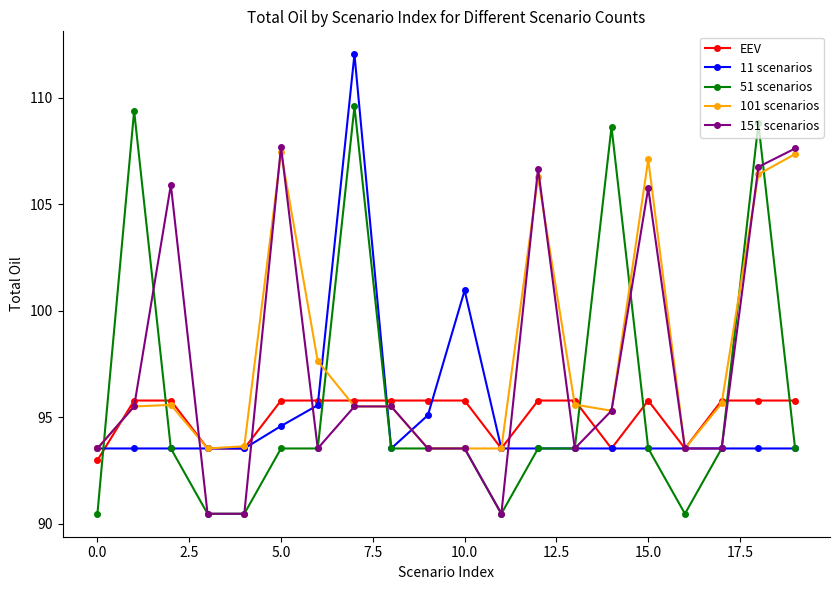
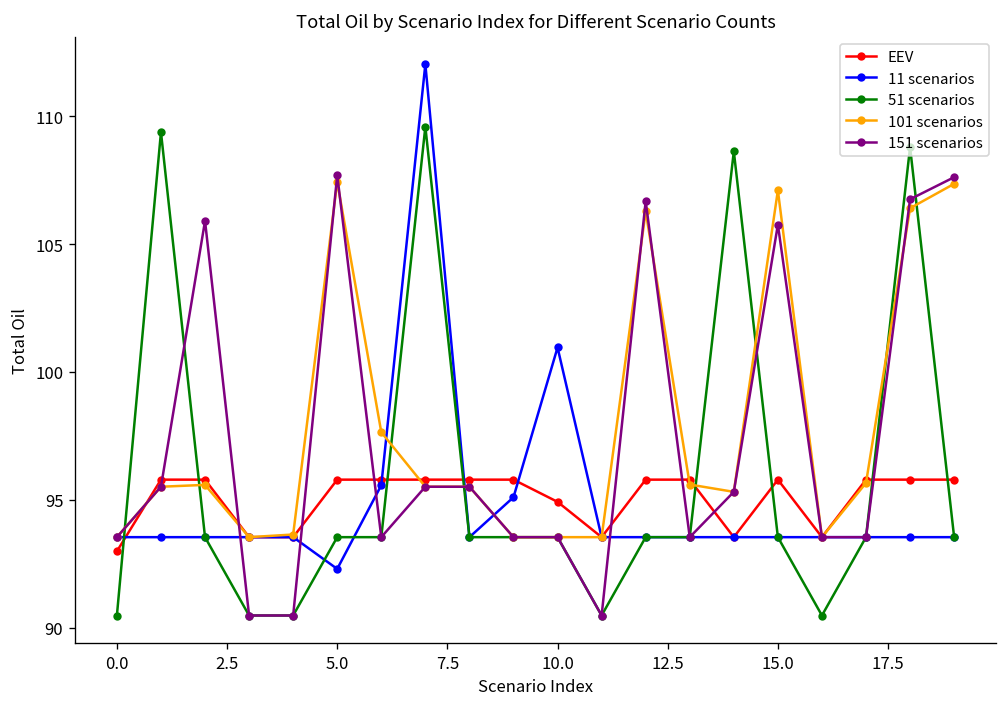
  {
    "EEV": {
      "0.0": 93.0,
      "5.0": 95.8,
-     "10.0": 95.8,
+     "10.0": 94.9,
      "15.0": 95.8
    },
    "11 scenarios": {
-     "5.0": 94.6,
+     "5.0": 92.3,
      "10.0": 101.0
    },
    "51 scenarios": {
      "0.0": 90.5,
      "5.0": 93.5
    },
    "101 scenarios": {
      "5.0": 107.4,
      "15.0": 107.1
    },
    "151 scenarios": {
      "5.0": 107.7,
      "15.0": 105.8
    }
  }
